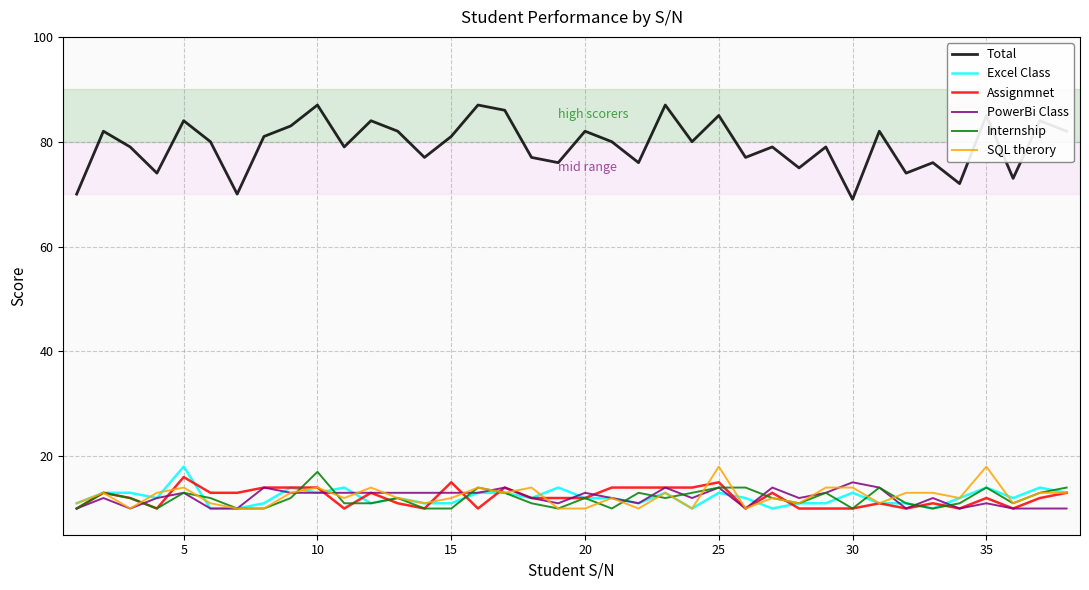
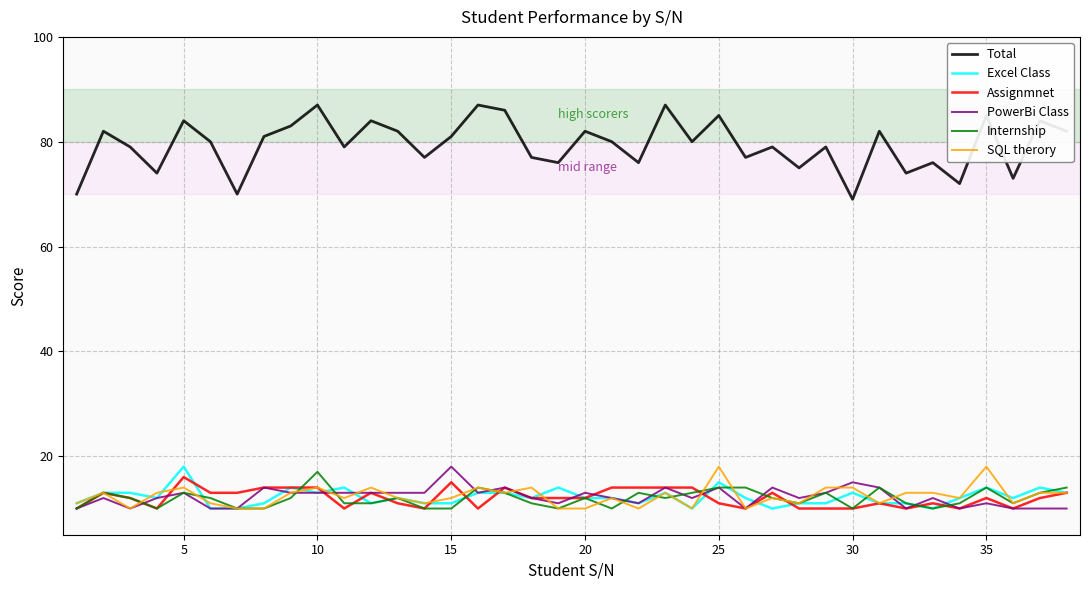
  {
    "Total": {
      "5": 84,
      "10": 87,
      "15": 81,
      "20": 82,
      "25": 85,
      "30": 69
    },
    "Excel Class": {
      "5": 18,
      "15": 11,
-     "25": 13,
+     "25": 15,
      "30": 13
    },
    "Assignmnet": {
      "5": 16,
      "15": 15,
-     "25": 15,
+     "25": 11,
      "35": 12
    },
    "PowerBi Class": {
-     "15": 13,
+     "15": 18,
      "20": 13,
      "30": 15,
      "35": 11
    },
    "Internship": {
      "10": 17,
      "15": 10
    },
    "SQL therory": {
      "5": 14,
      "15": 12,
      "20": 10,
      "25": 18,
      "30": 14,
      "35": 18
    }
  }
